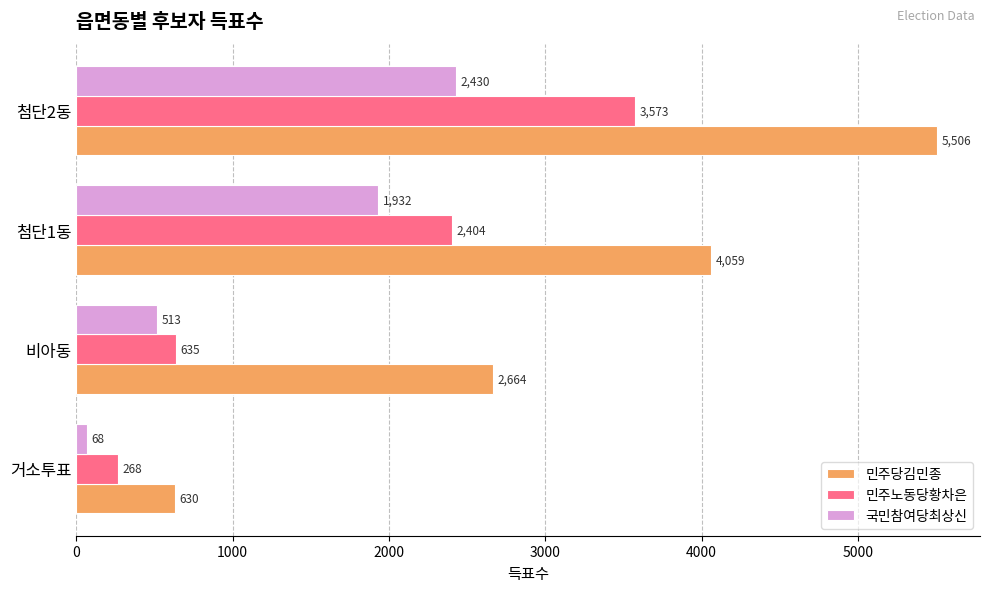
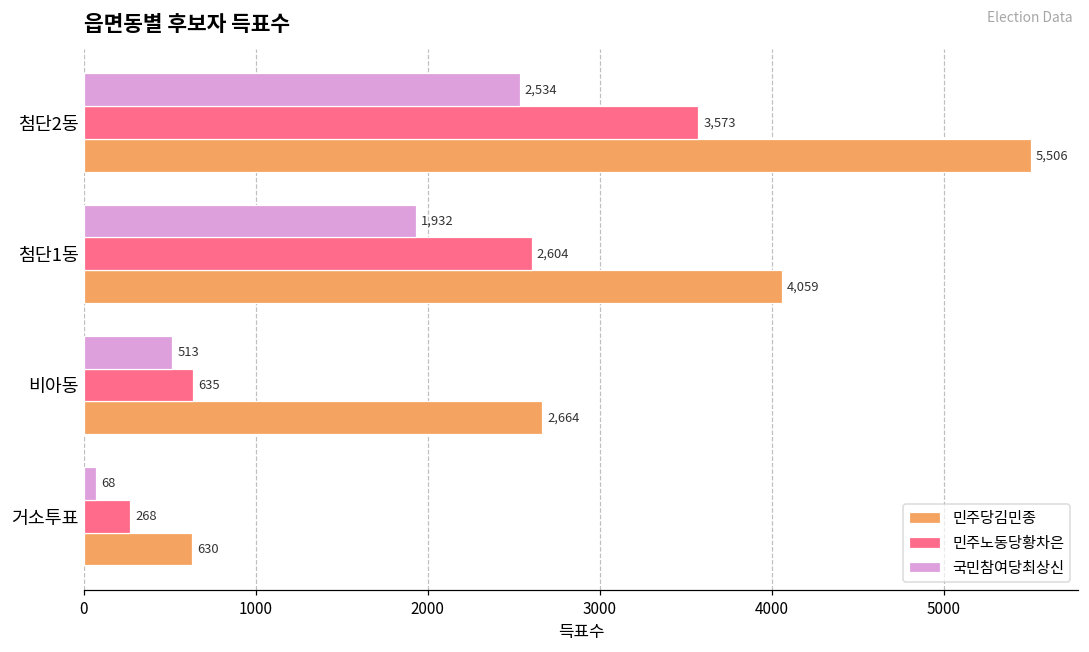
  {
    "민주당김민종": {
      "첨단2동": "5,506",
      "첨단1동": "4,059",
      "비아동": "2,664",
      "거소투표": "630"
    },
    "민주노동당황차은": {
      "첨단2동": "3,573",
-     "첨단1동": "2,404",
+     "첨단1동": "2,604",
      "비아동": "635",
      "거소투표": "268"
    },
    "국민참여당최상신": {
-     "첨단2동": "2,430",
+     "첨단2동": "2,534",
      "첨단1동": "1,932",
      "비아동": "513",
      "거소투표": "68"
    }
  }
